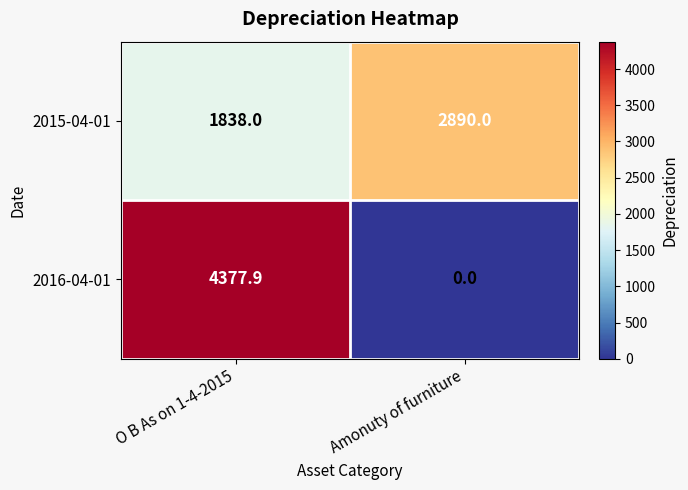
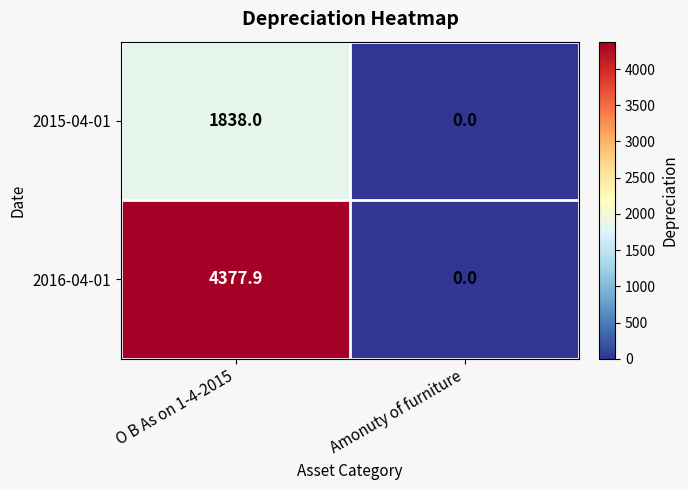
  {
    "2015-04-01": {
      "O B As on 1-4-2015": 1838.0,
-     "Amonuty of furniture": 2890.0
+     "Amonuty of furniture": 0.0
    },
    "2016-04-01": {
      "O B As on 1-4-2015": 4377.9,
      "Amonuty of furniture": 0.0
    }
  }
